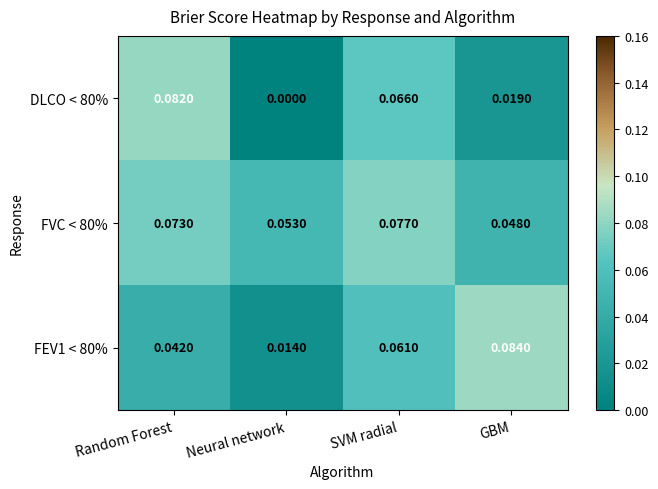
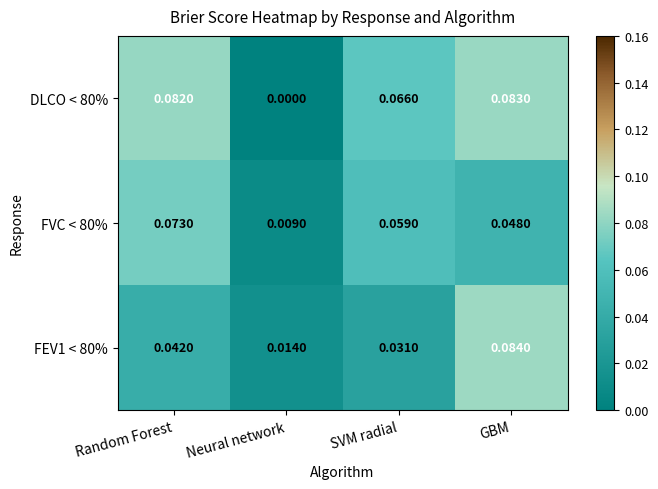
  {
    "DLCO < 80%": {
      "Random Forest": 0.0820,
      "Neural network": 0.0000,
      "SVM radial": 0.0660,
-     "GBM": 0.0190
+     "GBM": 0.0830
    },
    "FVC < 80%": {
      "Random Forest": 0.0730,
-     "Neural network": 0.0530,
-     "SVM radial": 0.0770,
+     "Neural network": 0.0090,
+     "SVM radial": 0.0590,
      "GBM": 0.0480
    },
    "FEV1 < 80%": {
      "Random Forest": 0.0420,
      "Neural network": 0.0140,
-     "SVM radial": 0.0610,
+     "SVM radial": 0.0310,
      "GBM": 0.0840
    }
  }
